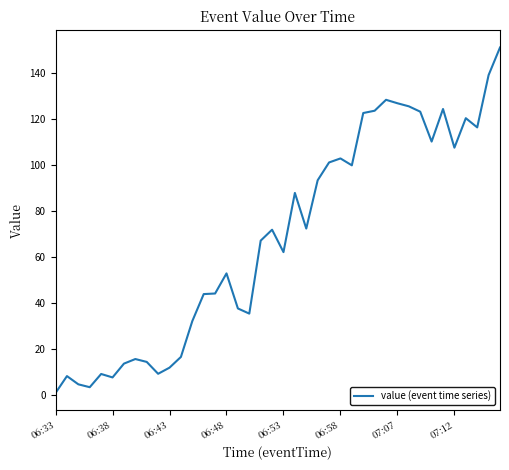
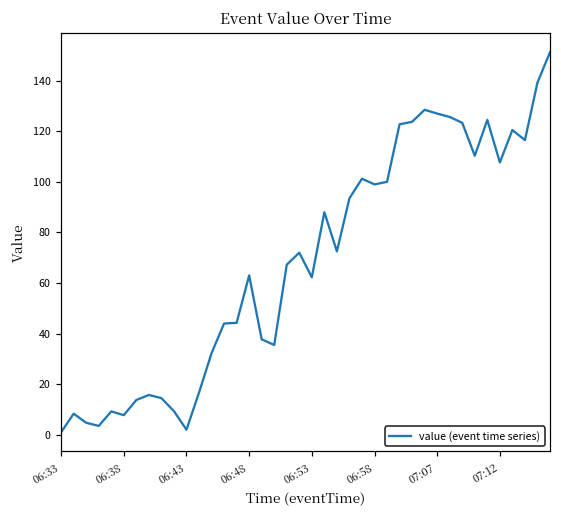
  {
    "06:33": 1,
    "06:38": 8,
-   "06:43": 12,
-   "06:48": 53,
+   "06:43": 2,
+   "06:48": 63,
    "06:53": 62,
-   "06:58": 103,
+   "06:58": 99,
    "07:07": 127,
    "07:12": 108
  }
